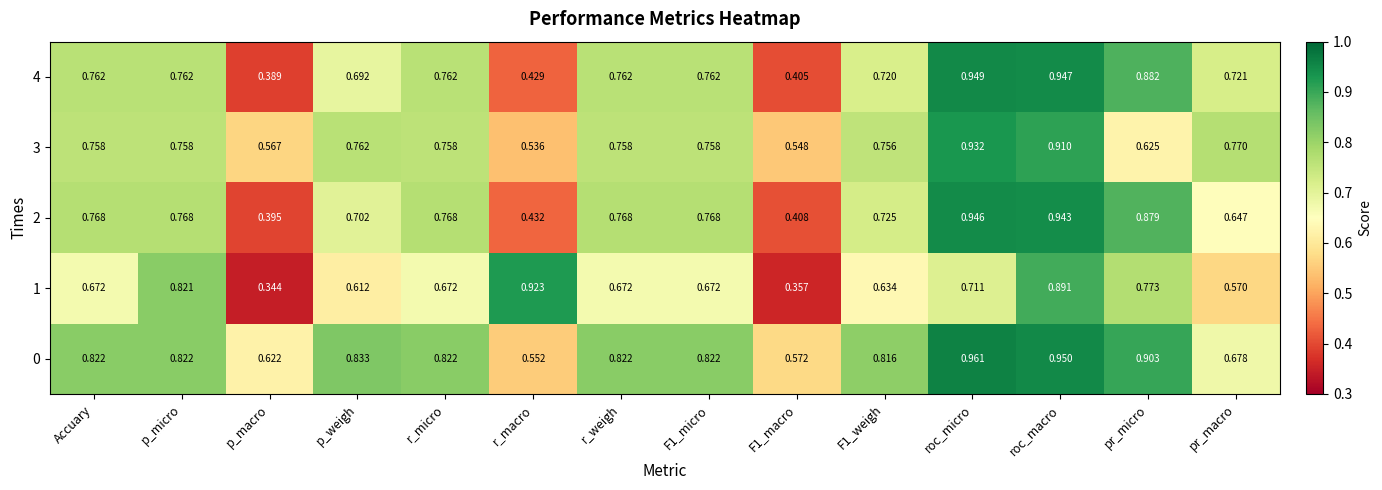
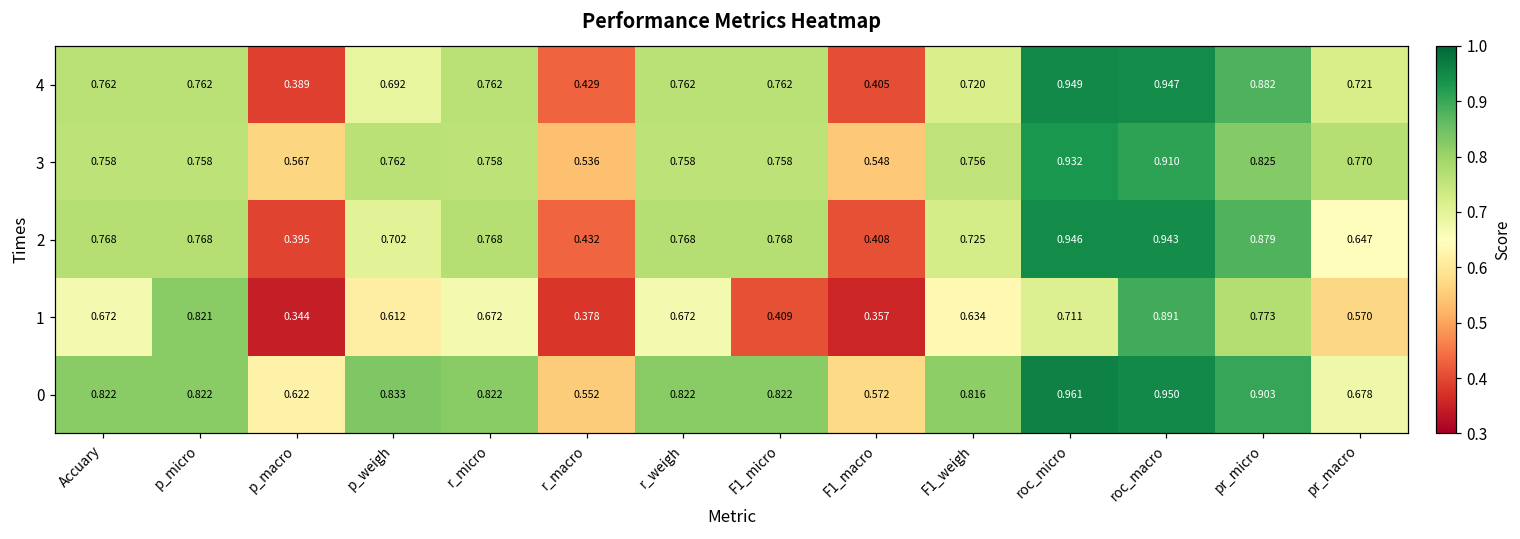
  {
    "4": {
      "Accuary": 0.762,
      "p_micro": 0.762,
      "p_macro": 0.389,
      "p_weigh": 0.692,
      "r_micro": 0.762,
      "r_macro": 0.429,
      "r_weigh": 0.762,
      "F1_micro": 0.762,
      "F1_macro": 0.405,
      "F1_weigh": 0.720,
      "roc_micro": 0.949,
      "roc_macro": 0.947,
      "pr_micro": 0.882,
      "pr_macro": 0.721
    },
    "3": {
      "Accuary": 0.758,
      "p_micro": 0.758,
      "p_macro": 0.567,
      "p_weigh": 0.762,
      "r_micro": 0.758,
      "r_macro": 0.536,
      "r_weigh": 0.758,
      "F1_micro": 0.758,
      "F1_macro": 0.548,
      "F1_weigh": 0.756,
      "roc_micro": 0.932,
      "roc_macro": 0.910,
-     "pr_micro": 0.625,
+     "pr_micro": 0.825,
      "pr_macro": 0.770
    },
    "2": {
      "Accuary": 0.768,
      "p_micro": 0.768,
      "p_macro": 0.395,
      "p_weigh": 0.702,
      "r_micro": 0.768,
      "r_macro": 0.432,
      "r_weigh": 0.768,
      "F1_micro": 0.768,
      "F1_macro": 0.408,
      "F1_weigh": 0.725,
      "roc_micro": 0.946,
      "roc_macro": 0.943,
      "pr_micro": 0.879,
      "pr_macro": 0.647
    },
    "1": {
      "Accuary": 0.672,
      "p_micro": 0.821,
      "p_macro": 0.344,
      "p_weigh": 0.612,
      "r_micro": 0.672,
-     "r_macro": 0.923,
+     "r_macro": 0.378,
      "r_weigh": 0.672,
-     "F1_micro": 0.672,
+     "F1_micro": 0.409,
      "F1_macro": 0.357,
      "F1_weigh": 0.634,
      "roc_micro": 0.711,
      "roc_macro": 0.891,
      "pr_micro": 0.773,
      "pr_macro": 0.570
    },
    "0": {
      "Accuary": 0.822,
      "p_micro": 0.822,
      "p_macro": 0.622,
      "p_weigh": 0.833,
      "r_micro": 0.822,
      "r_macro": 0.552,
      "r_weigh": 0.822,
      "F1_micro": 0.822,
      "F1_macro": 0.572,
      "F1_weigh": 0.816,
      "roc_micro": 0.961,
      "roc_macro": 0.950,
      "pr_micro": 0.903,
      "pr_macro": 0.678
    }
  }
